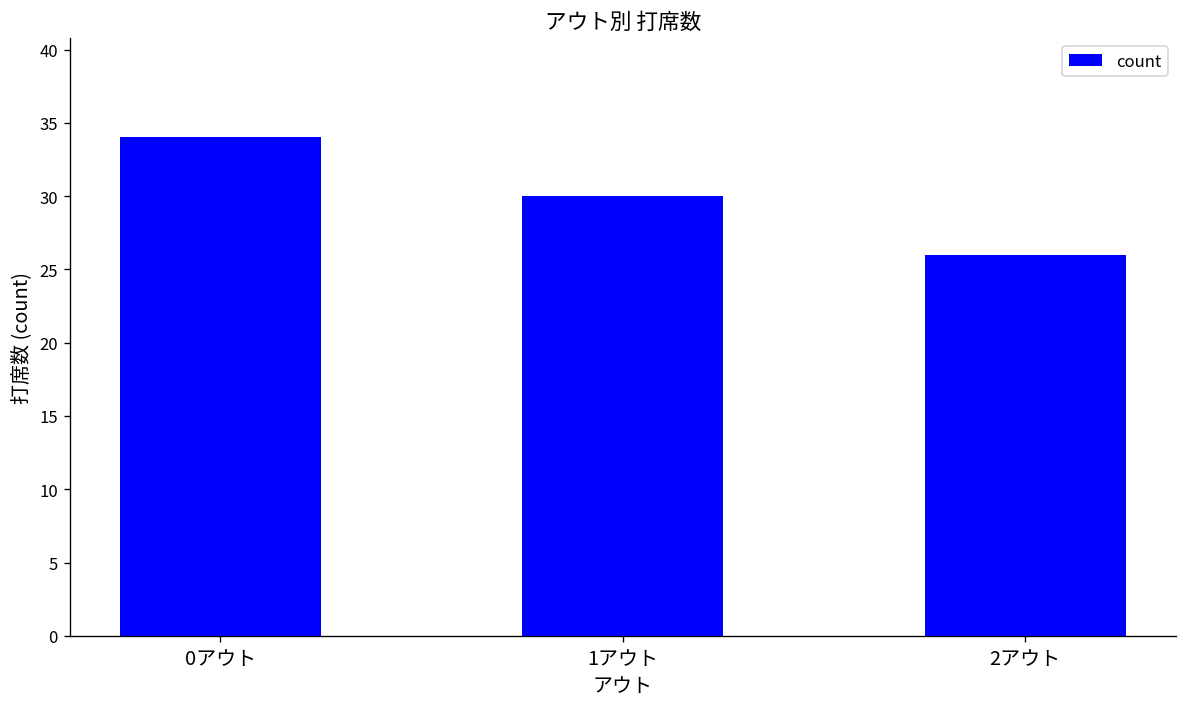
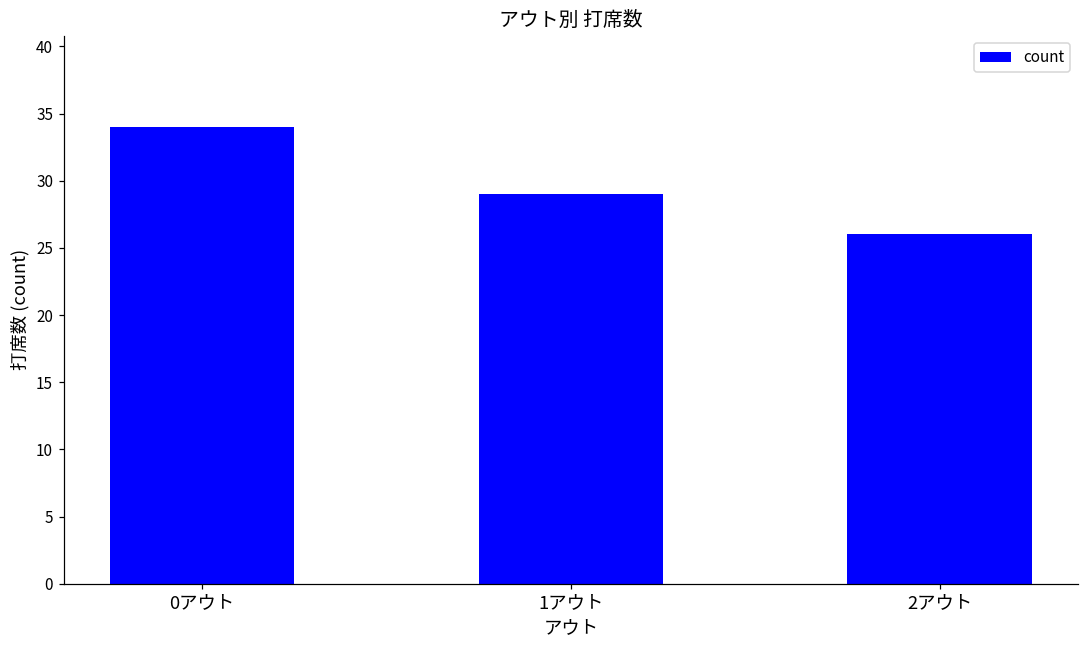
  {
    "0アウト": 34,
-   "1アウト": 30,
+   "1アウト": 29,
    "2アウト": 26
  }
